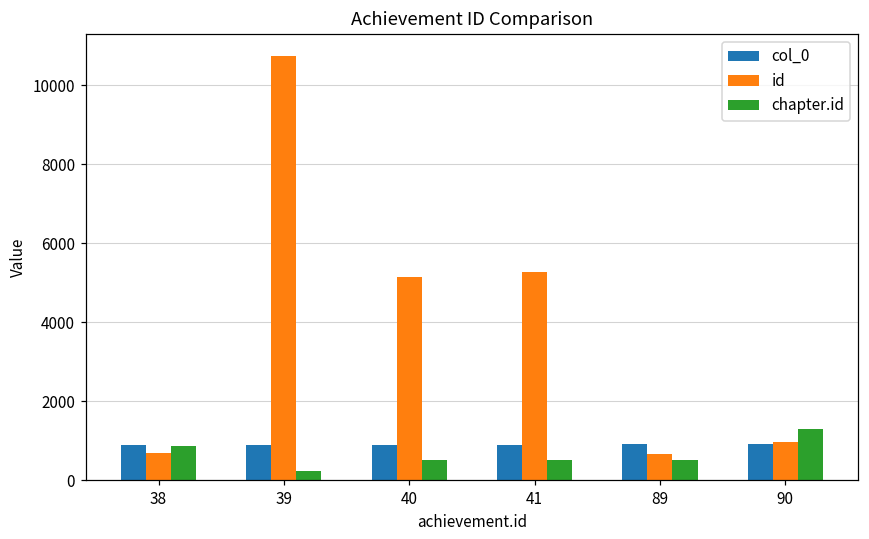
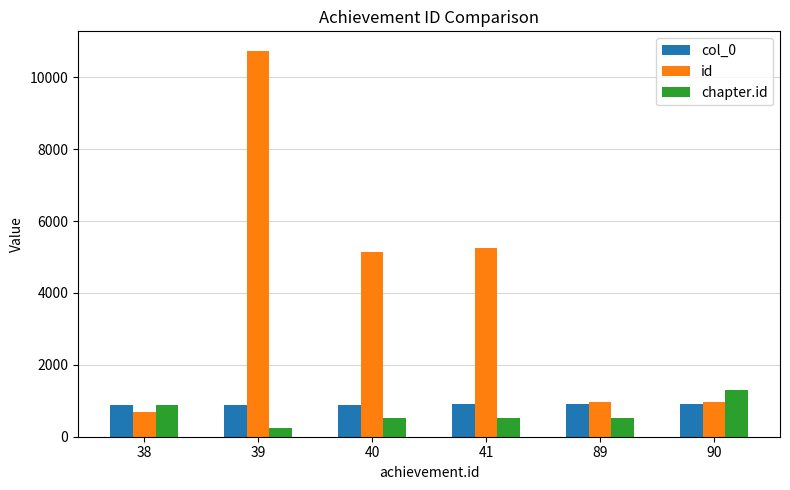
  {
    "col_0": {
      "38": 900,
      "39": 900,
      "40": 900,
      "41": 900,
      "89": 900,
      "90": 900
    },
    "id": {
      "38": 700,
      "39": 10700,
      "40": 5100,
      "41": 5300,
-     "89": 700,
+     "89": 1000,
      "90": 1000
    },
    "chapter.id": {
      "38": 900,
      "39": 200,
      "40": 500,
      "41": 500,
      "89": 500,
      "90": 1300
    }
  }
